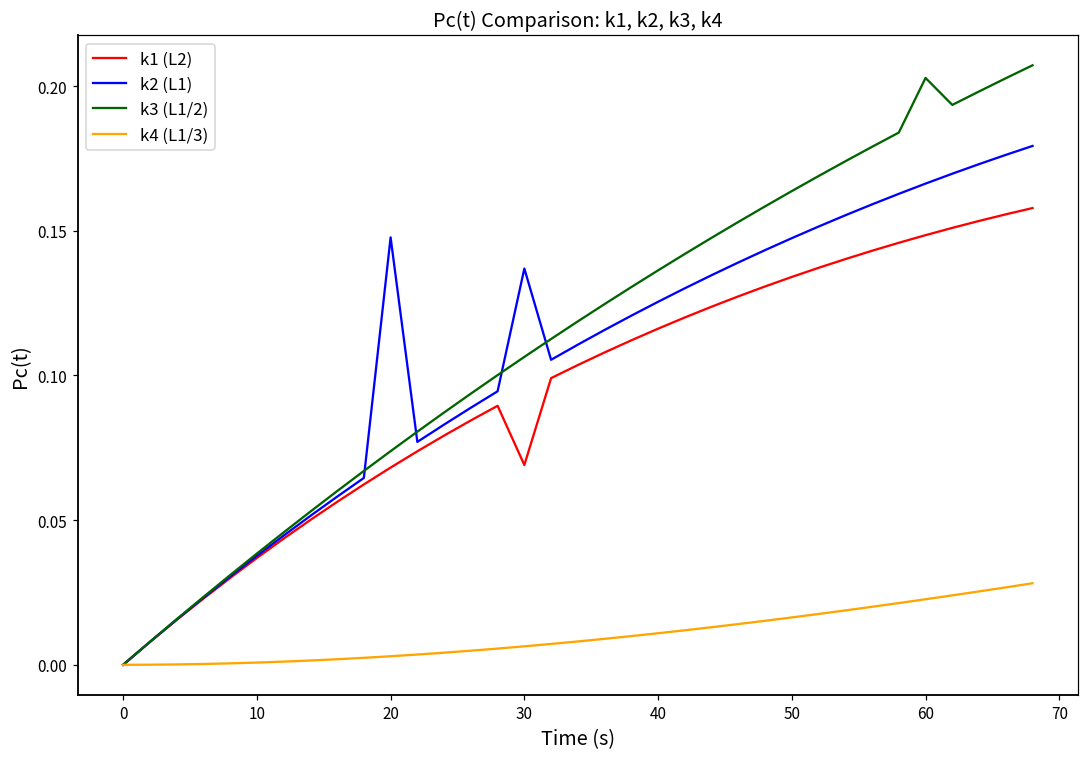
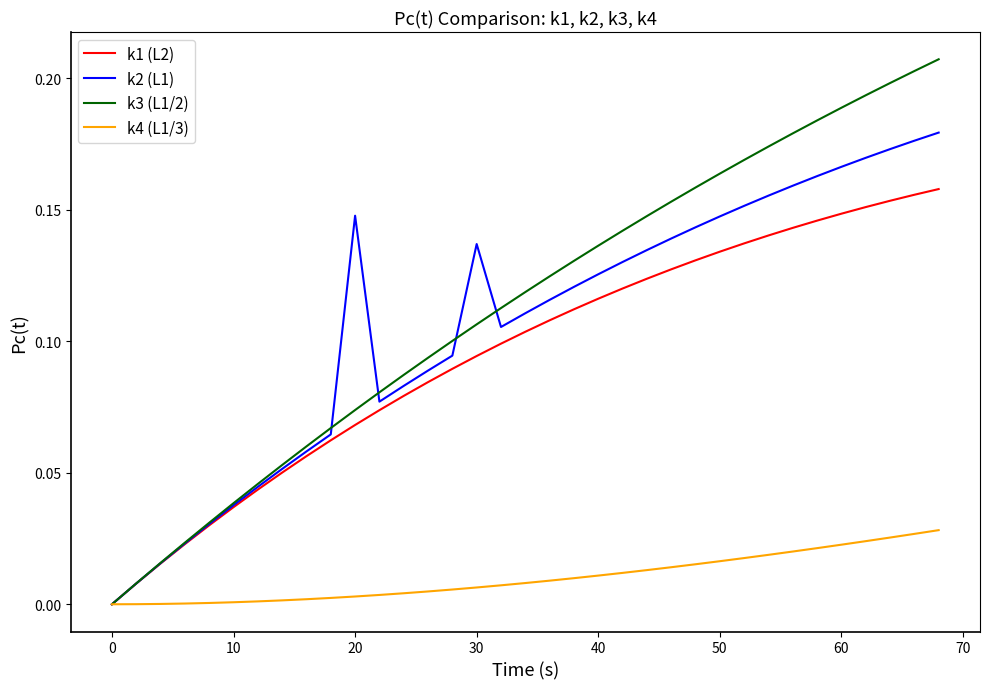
  {
    "k1 (L2)": {
      "20": 0.068,
-     "30": 0.069,
+     "30": 0.094,
      "40": 0.116,
      "50": 0.134,
      "60": 0.149
    },
    "k2 (L1)": {
      "20": 0.148,
      "30": 0.137,
      "40": 0.125,
      "50": 0.147,
      "60": 0.166
    },
    "k3 (L1/2)": {
      "20": 0.074,
      "30": 0.106,
      "40": 0.136,
      "50": 0.164,
-     "60": 0.203
+     "60": 0.189
    },
    "k4 (L1/3)": {
      "10": 0.001,
      "20": 0.003,
      "30": 0.006,
      "40": 0.011,
      "50": 0.016,
      "60": 0.023
    }
  }
